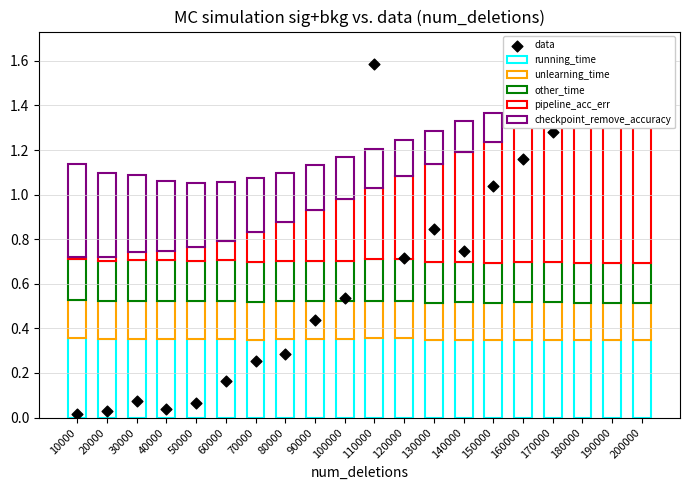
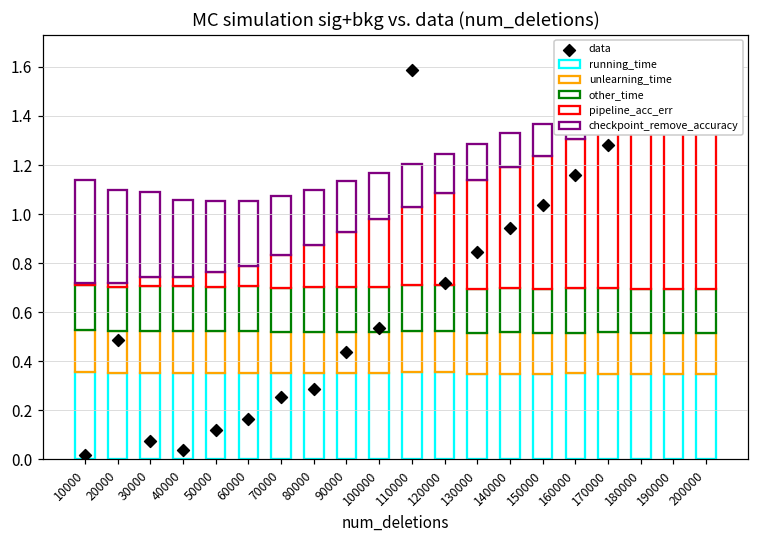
  {
    "data": {
-     "20000": 0.03,
-     "50000": 0.07,
-     "140000": 0.75
+     "20000": 0.49,
+     "50000": 0.12,
+     "140000": 0.94
    }
  }
